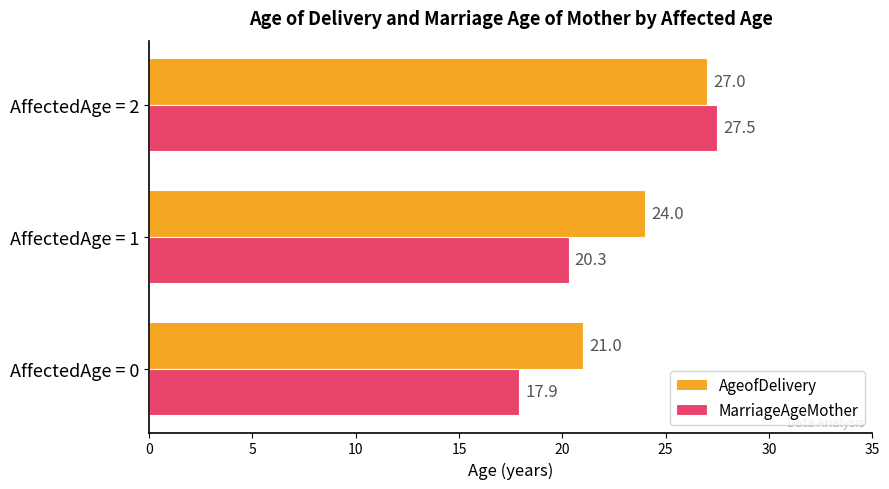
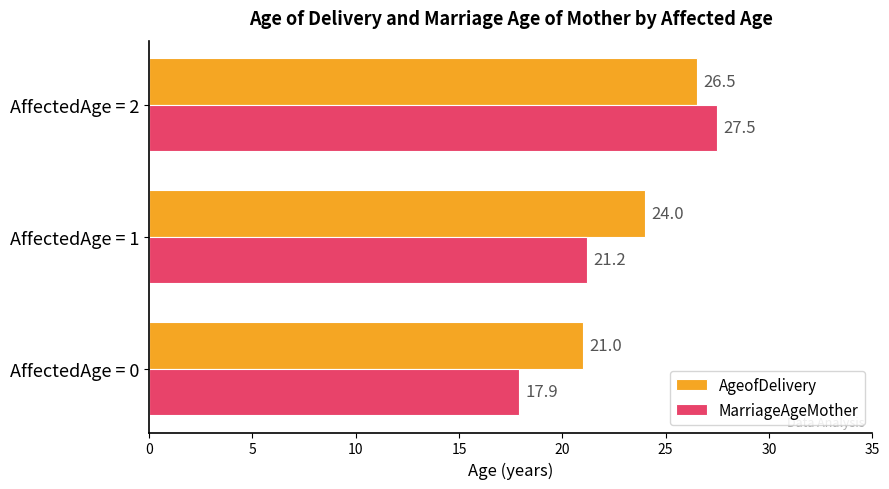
  {
    "AgeofDelivery": {
-     "AffectedAge = 2": 27.0,
+     "AffectedAge = 2": 26.5,
      "AffectedAge = 1": 24.0,
      "AffectedAge = 0": 21.0
    },
    "MarriageAgeMother": {
      "AffectedAge = 2": 27.5,
-     "AffectedAge = 1": 20.3,
+     "AffectedAge = 1": 21.2,
      "AffectedAge = 0": 17.9
    }
  }
